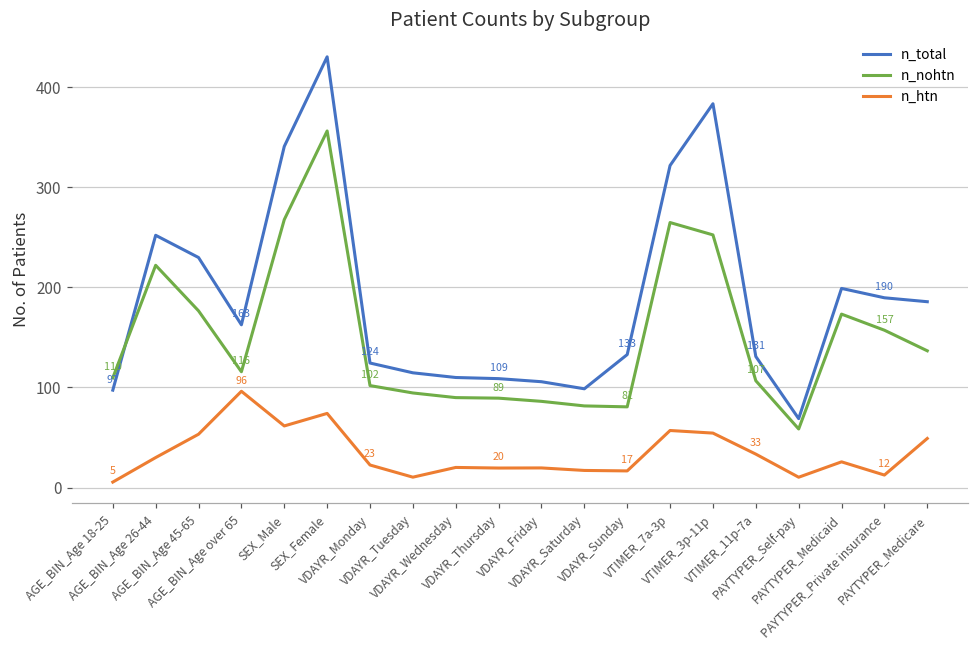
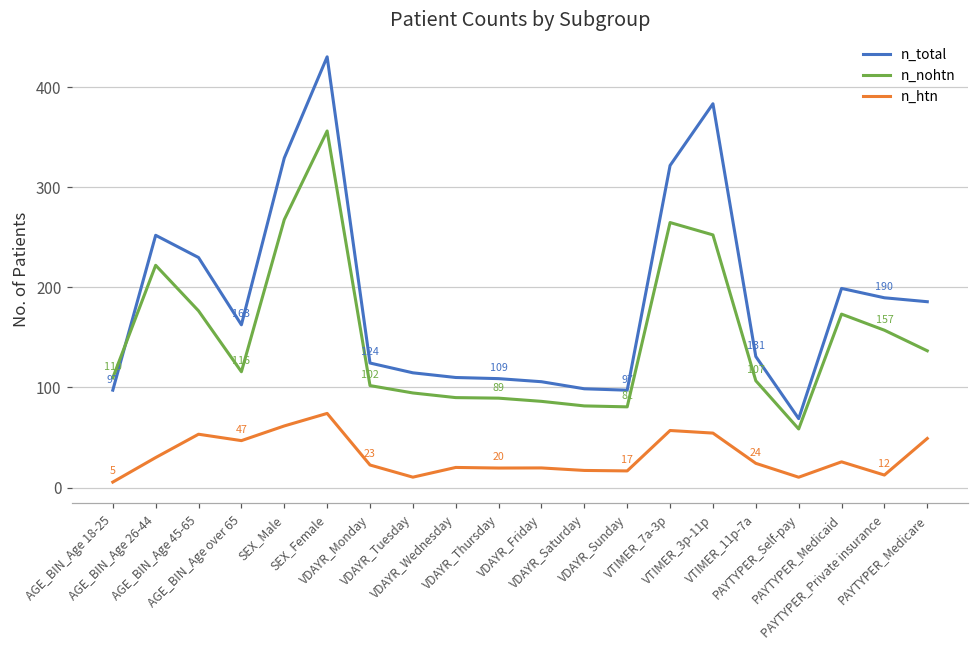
  {
    "n_total": {
      "AGE_BIN_Age over 65": 163,
-     "SEX_Male": 340,
+     "SEX_Male": 330,
      "VDAYR_Monday": 124,
      "VDAYR_Thursday": 109,
-     "VDAYR_Sunday": 133,
+     "VDAYR_Sunday": 97,
      "VTIMER_11p-7a": 131,
      "PAYTYPER_Private insurance": 190
    },
    "n_nohtn": {
      "AGE_BIN_Age 18-25": 110,
      "AGE_BIN_Age over 65": 116,
      "VDAYR_Monday": 102,
      "VDAYR_Thursday": 89,
      "VDAYR_Sunday": 81,
      "VTIMER_11p-7a": 107,
      "PAYTYPER_Private insurance": 157
    },
    "n_htn": {
      "AGE_BIN_Age 18-25": 5,
-     "AGE_BIN_Age over 65": 96,
+     "AGE_BIN_Age over 65": 47,
      "VDAYR_Monday": 23,
      "VDAYR_Thursday": 20,
      "VDAYR_Sunday": 17,
-     "VTIMER_11p-7a": 33,
+     "VTIMER_11p-7a": 24,
      "PAYTYPER_Private insurance": 12
    }
  }
